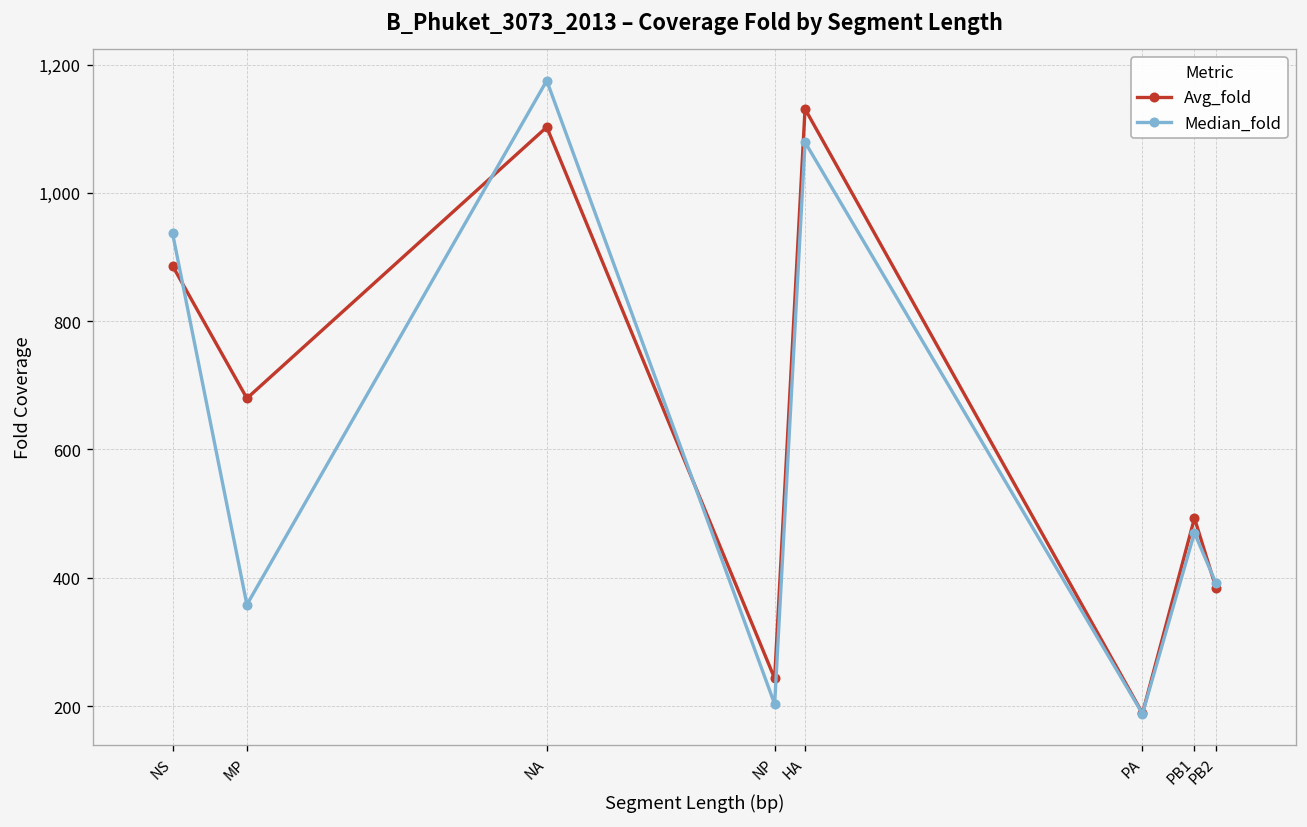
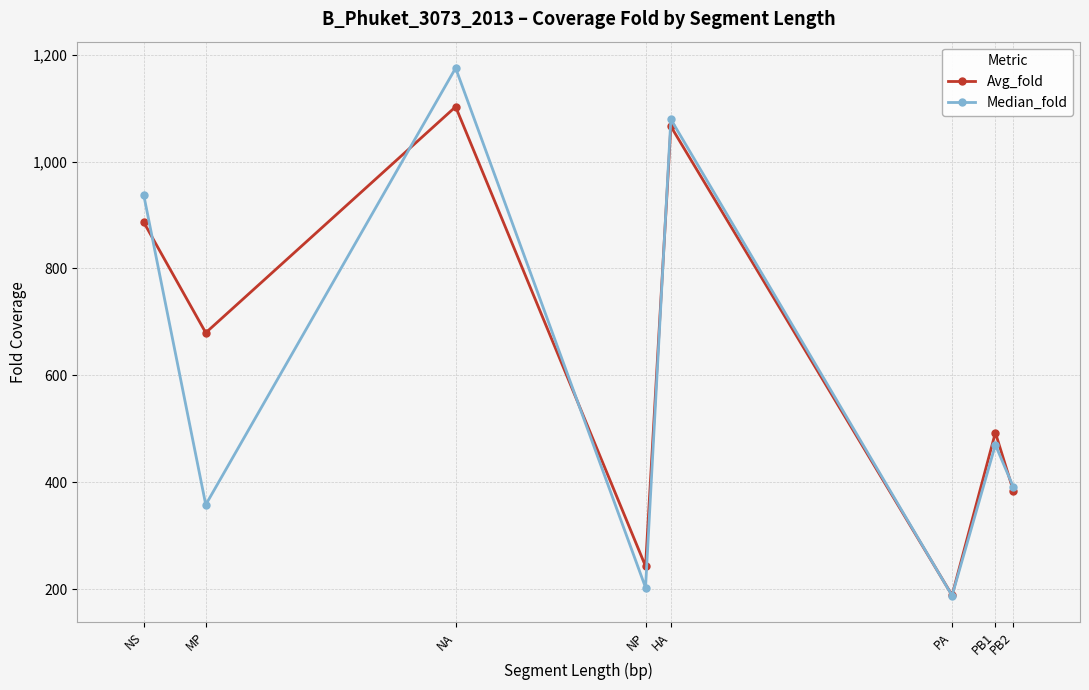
  {
    "Avg_fold": {
      "NS": "890",
      "MP": "680",
      "NA": "1,100",
      "NP": "240",
-     "HA": "1,130",
+     "HA": "1,070",
      "PB1": "490",
      "PB2": "380"
    },
    "Median_fold": {
      "NS": "940",
      "MP": "360",
      "NA": "1,180",
      "NP": "200",
      "HA": "1,080",
      "PB1": "470",
      "PB2": "390"
    }
  }
